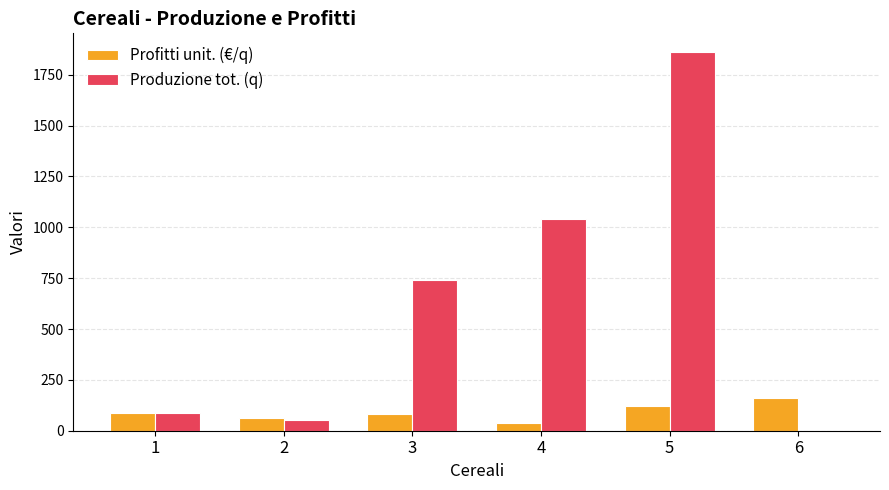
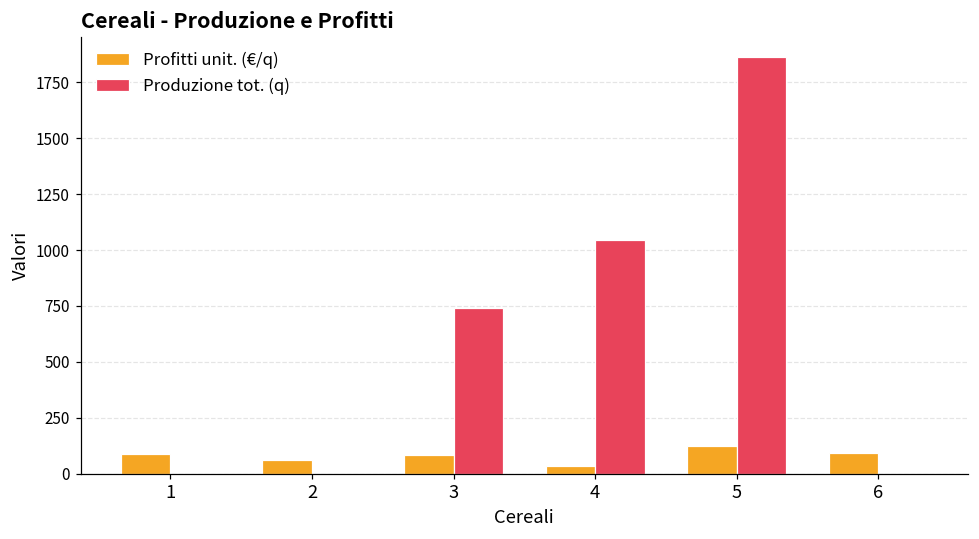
  {
    "Profitti unit. (€/q)": {
      "1": 90,
      "2": 60,
      "3": 80,
      "4": 40,
      "5": 120,
-     "6": 160
+     "6": 90
    },
    "Produzione tot. (q)": {
-     "1": 90,
-     "2": 50,
+     "1": 0,
+     "2": 0,
      "3": 740,
      "4": 1040,
      "5": 1860,
      "6": 0
    }
  }
